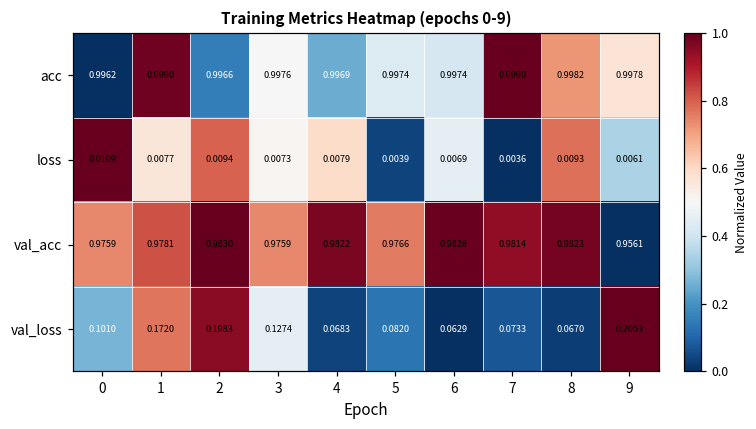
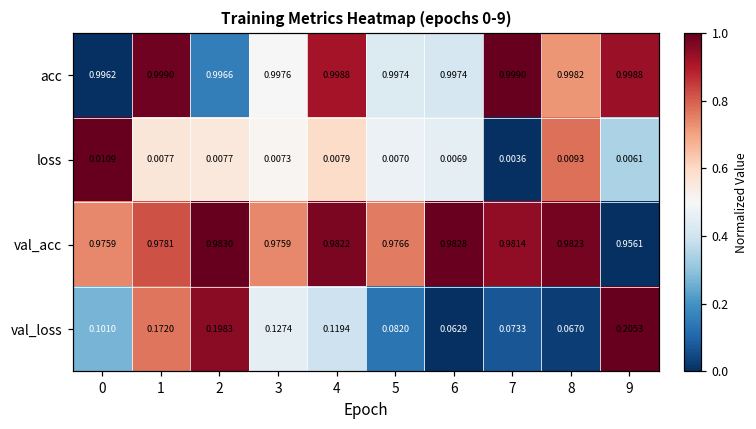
  {
    "acc": {
      "0": 0.9962,
      "1": 0.9990,
      "2": 0.9966,
      "3": 0.9976,
-     "4": 0.9969,
+     "4": 0.9988,
      "5": 0.9974,
      "6": 0.9974,
      "7": 0.9990,
      "8": 0.9982,
-     "9": 0.9978
+     "9": 0.9988
    },
    "loss": {
      "0": 0.0109,
      "1": 0.0077,
-     "2": 0.0094,
+     "2": 0.0077,
      "3": 0.0073,
      "4": 0.0079,
-     "5": 0.0039,
+     "5": 0.0070,
      "6": 0.0069,
      "7": 0.0036,
      "8": 0.0093,
      "9": 0.0061
    },
    "val_acc": {
      "0": 0.9759,
      "1": 0.9781,
      "2": 0.9830,
      "3": 0.9759,
      "4": 0.9822,
      "5": 0.9766,
      "6": 0.9828,
      "7": 0.9814,
      "8": 0.9823,
      "9": 0.9561
    },
    "val_loss": {
      "0": 0.1010,
      "1": 0.1720,
      "2": 0.1983,
      "3": 0.1274,
-     "4": 0.0683,
+     "4": 0.1194,
      "5": 0.0820,
      "6": 0.0629,
      "7": 0.0733,
      "8": 0.0670,
      "9": 0.2053
    }
  }
